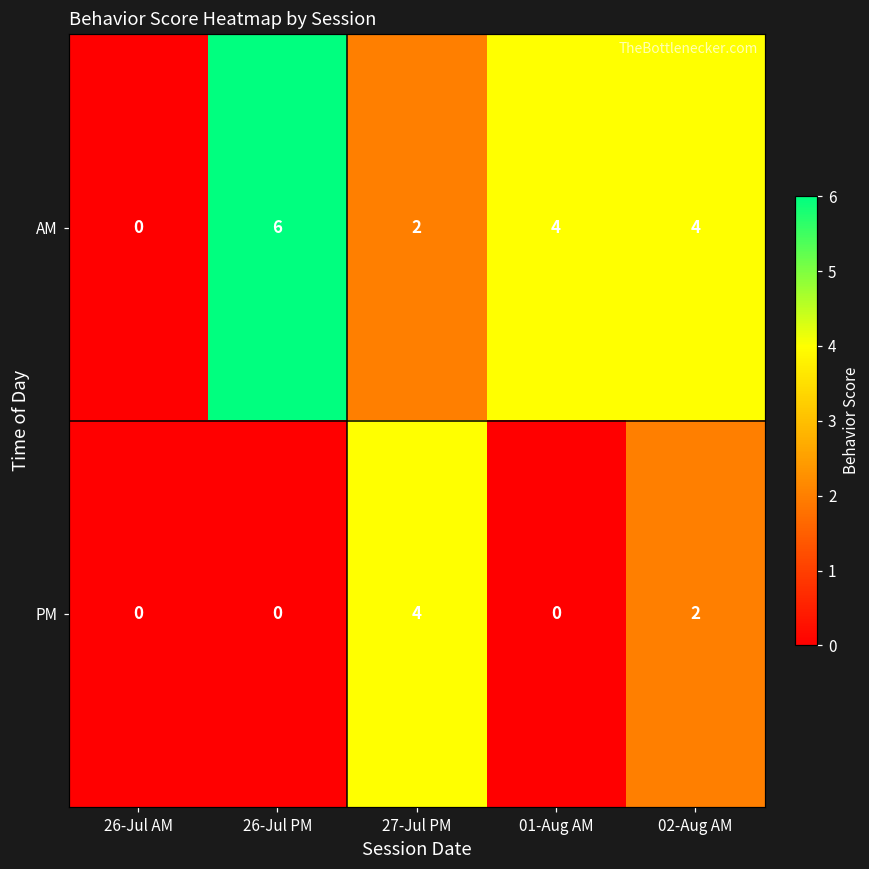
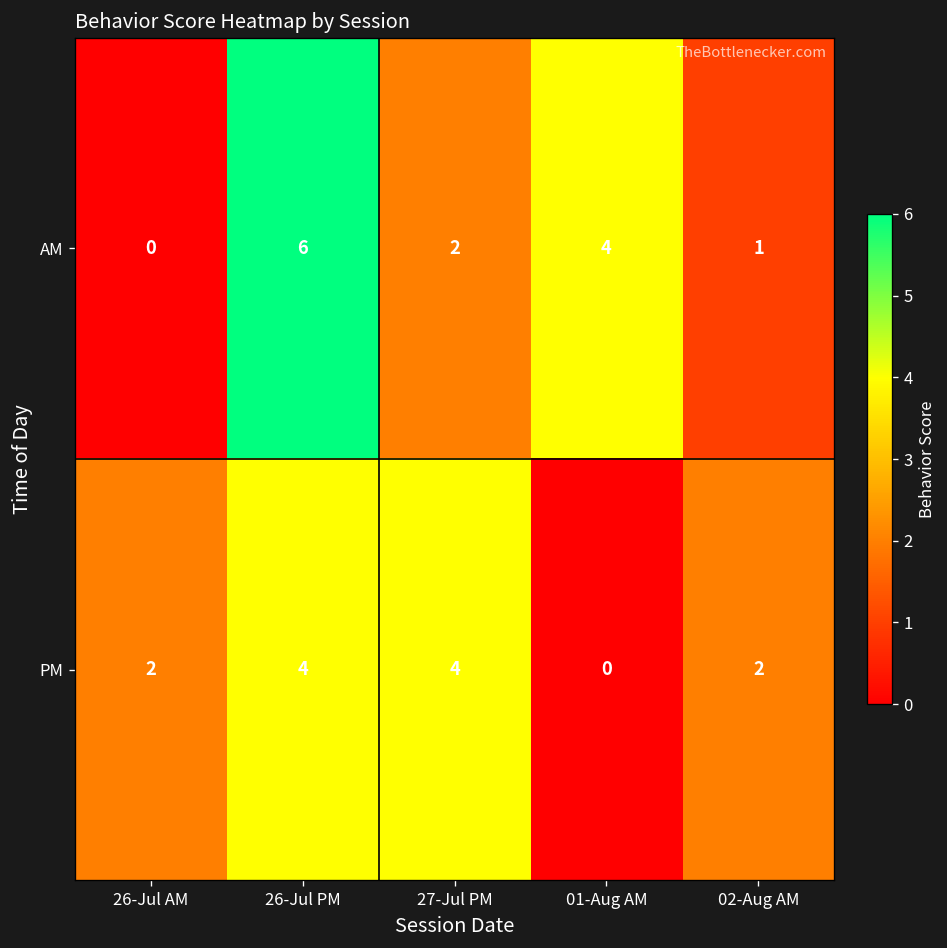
  {
    "AM": {
      "26-Jul AM": 0,
      "26-Jul PM": 6,
      "27-Jul PM": 2,
      "01-Aug AM": 4,
-     "02-Aug AM": 4
+     "02-Aug AM": 1
    },
    "PM": {
-     "26-Jul AM": 0,
-     "26-Jul PM": 0,
+     "26-Jul AM": 2,
+     "26-Jul PM": 4,
      "27-Jul PM": 4,
      "01-Aug AM": 0,
      "02-Aug AM": 2
    }
  }
